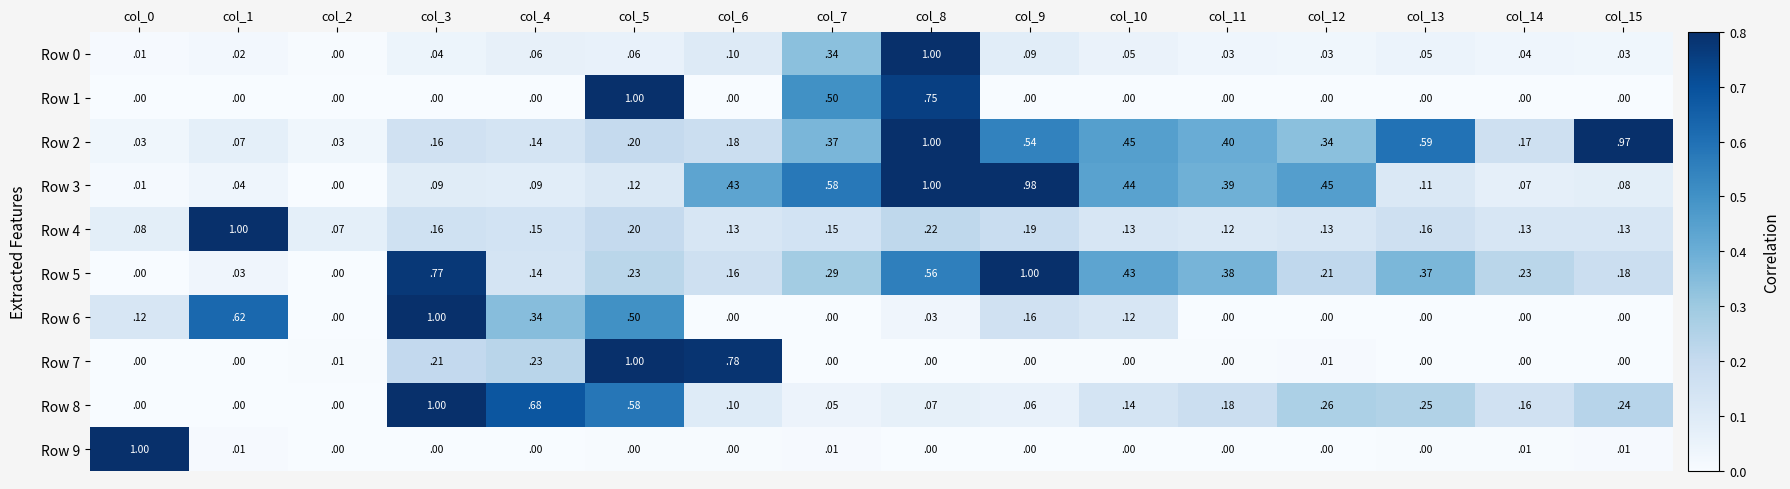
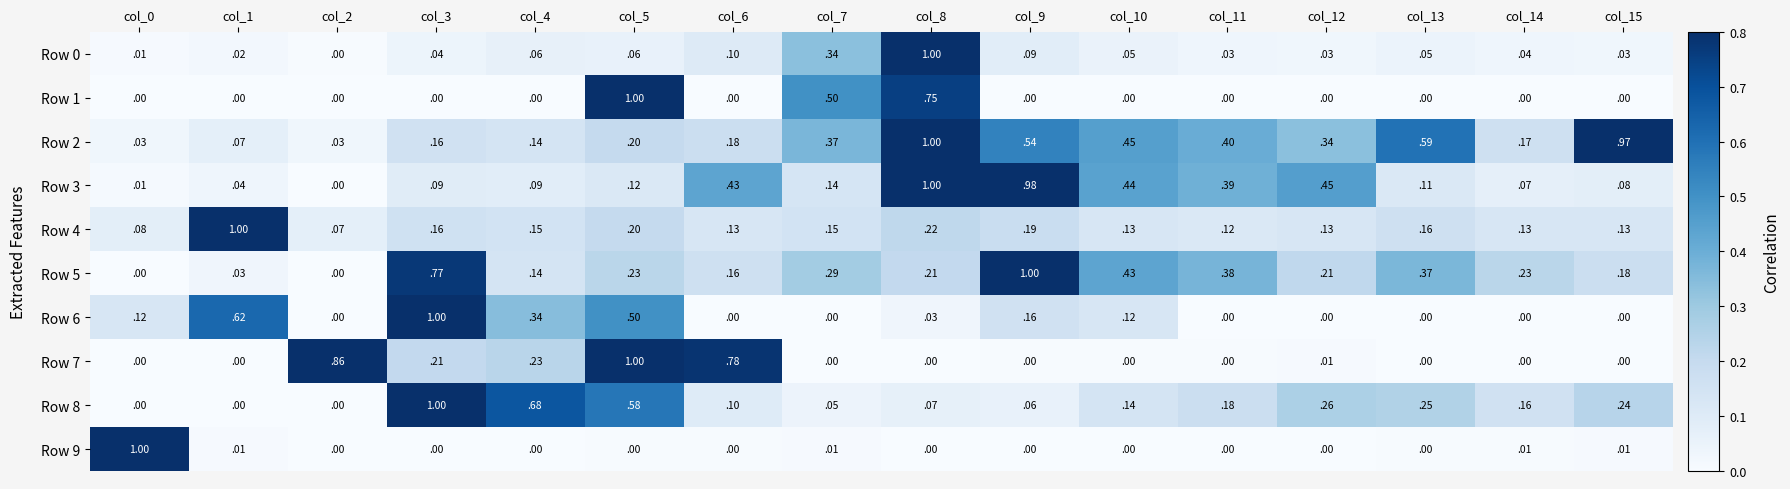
  {
    "Row 0": {
      "col_0": "01",
      "col_1": "02",
      "col_2": "00",
      "col_3": "04",
      "col_4": "06",
      "col_5": "06",
      "col_6": "10",
      "col_7": "34",
      "col_8": "1.00",
      "col_9": "09",
      "col_10": "05",
      "col_11": "03",
      "col_12": "03",
      "col_13": "05",
      "col_14": "04",
      "col_15": "03"
    },
    "Row 1": {
      "col_0": "00",
      "col_1": "00",
      "col_2": "00",
      "col_3": "00",
      "col_4": "00",
      "col_5": "1.00",
      "col_6": "00",
      "col_7": "50",
      "col_8": "75",
      "col_9": "00",
      "col_10": "00",
      "col_11": "00",
      "col_12": "00",
      "col_13": "00",
      "col_14": "00",
      "col_15": "00"
    },
    "Row 2": {
      "col_0": "03",
      "col_1": "07",
      "col_2": "03",
      "col_3": "16",
      "col_4": "14",
      "col_5": "20",
      "col_6": "18",
      "col_7": "37",
      "col_8": "1.00",
      "col_9": "54",
      "col_10": "45",
      "col_11": "40",
      "col_12": "34",
      "col_13": "59",
      "col_14": "17",
      "col_15": "97"
    },
    "Row 3": {
      "col_0": "01",
      "col_1": "04",
      "col_2": "00",
      "col_3": "09",
      "col_4": "09",
      "col_5": "12",
      "col_6": "43",
-     "col_7": "58",
+     "col_7": "14",
      "col_8": "1.00",
      "col_9": "98",
      "col_10": "44",
      "col_11": "39",
      "col_12": "45",
      "col_13": "11",
      "col_14": "07",
      "col_15": "08"
    },
    "Row 4": {
      "col_0": "08",
      "col_1": "1.00",
      "col_2": "07",
      "col_3": "16",
      "col_4": "15",
      "col_5": "20",
      "col_6": "13",
      "col_7": "15",
      "col_8": "22",
      "col_9": "19",
      "col_10": "13",
      "col_11": "12",
      "col_12": "13",
      "col_13": "16",
      "col_14": "13",
      "col_15": "13"
    },
    "Row 5": {
      "col_0": "00",
      "col_1": "03",
      "col_2": "00",
      "col_3": "77",
      "col_4": "14",
      "col_5": "23",
      "col_6": "16",
      "col_7": "29",
-     "col_8": "56",
+     "col_8": "21",
      "col_9": "1.00",
      "col_10": "43",
      "col_11": "38",
      "col_12": "21",
      "col_13": "37",
      "col_14": "23",
      "col_15": "18"
    },
    "Row 6": {
      "col_0": "12",
      "col_1": "62",
      "col_2": "00",
      "col_3": "1.00",
      "col_4": "34",
      "col_5": "50",
      "col_6": "00",
      "col_7": "00",
      "col_8": "03",
      "col_9": "16",
      "col_10": "12",
      "col_11": "00",
      "col_12": "00",
      "col_13": "00",
      "col_14": "00",
      "col_15": "00"
    },
    "Row 7": {
      "col_0": "00",
      "col_1": "00",
-     "col_2": "01",
+     "col_2": "86",
      "col_3": "21",
      "col_4": "23",
      "col_5": "1.00",
      "col_6": "78",
      "col_7": "00",
      "col_8": "00",
      "col_9": "00",
      "col_10": "00",
      "col_11": "00",
      "col_12": "01",
      "col_13": "00",
      "col_14": "00",
      "col_15": "00"
    },
    "Row 8": {
      "col_0": "00",
      "col_1": "00",
      "col_2": "00",
      "col_3": "1.00",
      "col_4": "68",
      "col_5": "58",
      "col_6": "10",
      "col_7": "05",
      "col_8": "07",
      "col_9": "06",
      "col_10": "14",
      "col_11": "18",
      "col_12": "26",
      "col_13": "25",
      "col_14": "16",
      "col_15": "24"
    },
    "Row 9": {
      "col_0": "1.00",
      "col_1": "01",
      "col_2": "00",
      "col_3": "00",
      "col_4": "00",
      "col_5": "00",
      "col_6": "00",
      "col_7": "01",
      "col_8": "00",
      "col_9": "00",
      "col_10": "00",
      "col_11": "00",
      "col_12": "00",
      "col_13": "00",
      "col_14": "01",
      "col_15": "01"
    }
  }
